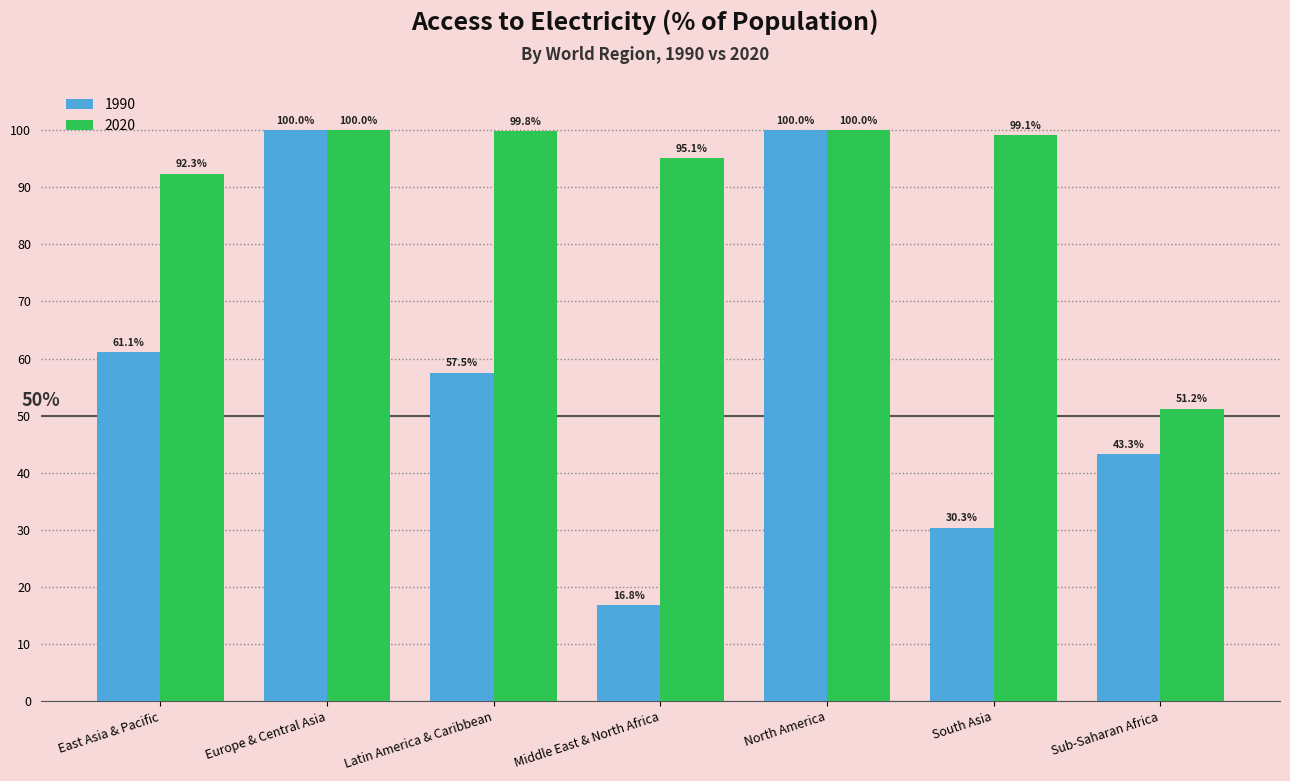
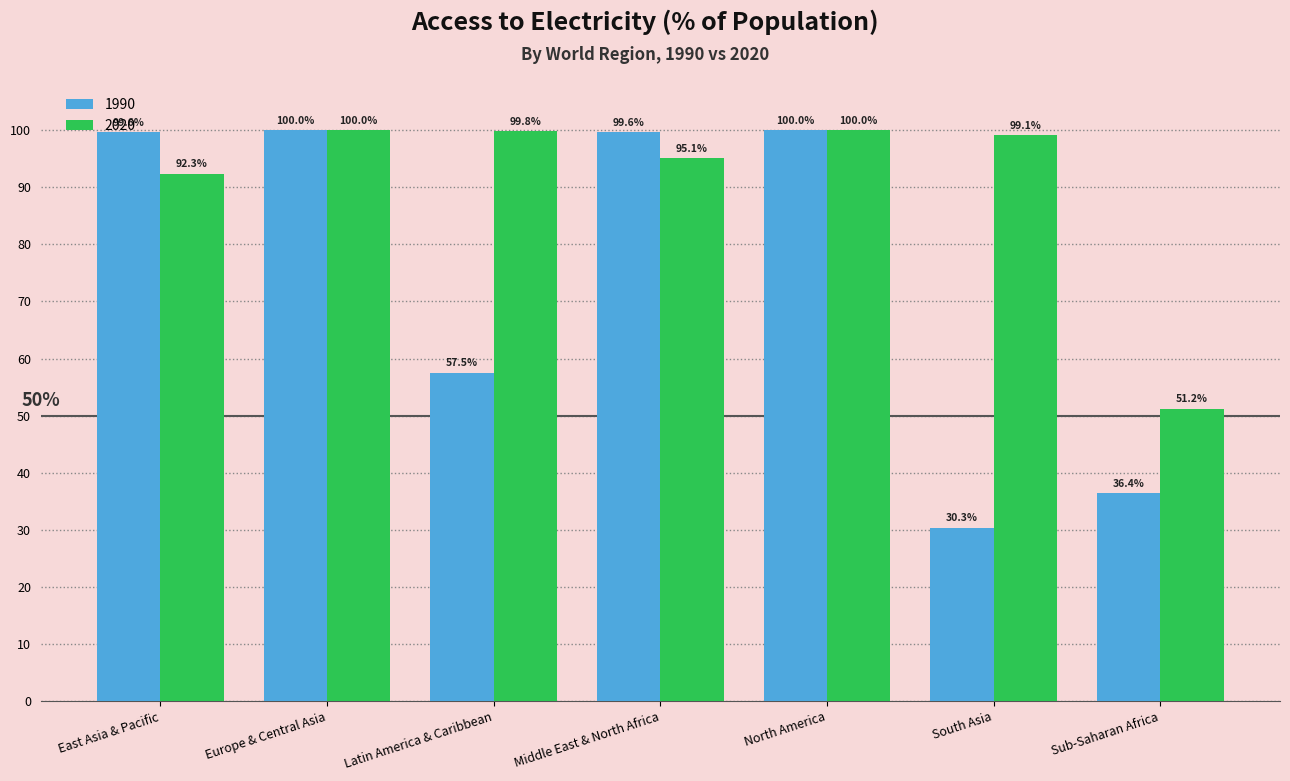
  {
    "1990": {
-     "East Asia & Pacific": "61.1%",
+     "East Asia & Pacific": "99.6%",
      "Europe & Central Asia": "100.0%",
      "Latin America & Caribbean": "57.5%",
-     "Middle East & North Africa": "16.8%",
+     "Middle East & North Africa": "99.6%",
      "North America": "100.0%",
      "South Asia": "30.3%",
-     "Sub-Saharan Africa": "43.3%"
+     "Sub-Saharan Africa": "36.4%"
    },
    "2020": {
      "East Asia & Pacific": "92.3%",
      "Europe & Central Asia": "100.0%",
      "Latin America & Caribbean": "99.8%",
      "Middle East & North Africa": "95.1%",
      "North America": "100.0%",
      "South Asia": "99.1%",
      "Sub-Saharan Africa": "51.2%"
    }
  }
